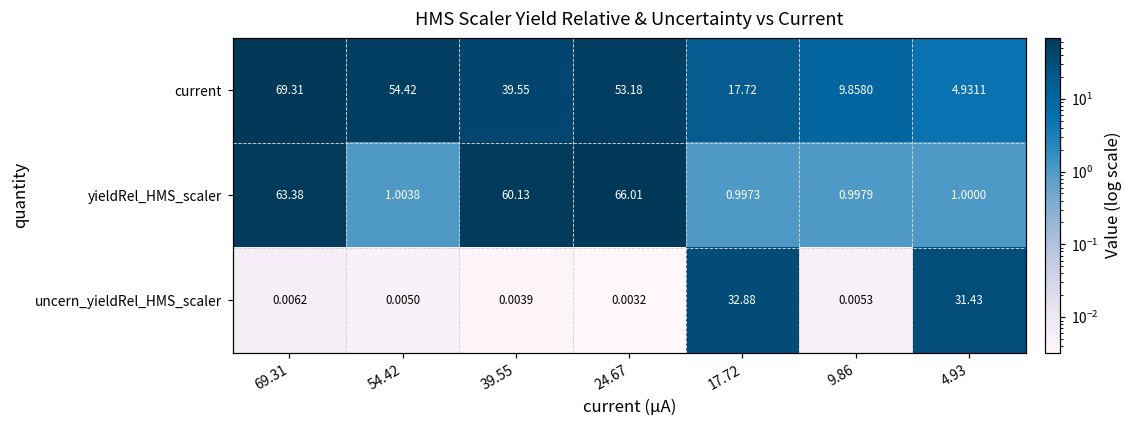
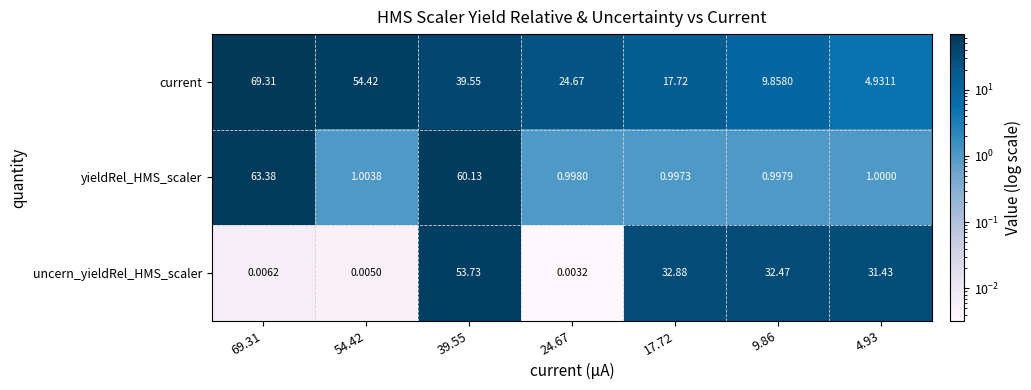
  {
    "current": {
      "69.31": 69.31,
      "54.42": 54.42,
      "39.55": 39.55,
-     "24.67": 53.18,
+     "24.67": 24.67,
      "17.72": 17.72,
      "9.86": 9.8580,
      "4.93": 4.9311
    },
    "yieldRel_HMS_scaler": {
      "69.31": 63.38,
      "54.42": 1.0038,
      "39.55": 60.13,
-     "24.67": 66.01,
+     "24.67": 0.9980,
      "17.72": 0.9973,
      "9.86": 0.9979,
      "4.93": 1.0000
    },
    "uncern_yieldRel_HMS_scaler": {
      "69.31": 0.0062,
      "54.42": 0.0050,
-     "39.55": 0.0039,
+     "39.55": 53.73,
      "24.67": 0.0032,
      "17.72": 32.88,
-     "9.86": 0.0053,
+     "9.86": 32.47,
      "4.93": 31.43
    }
  }
